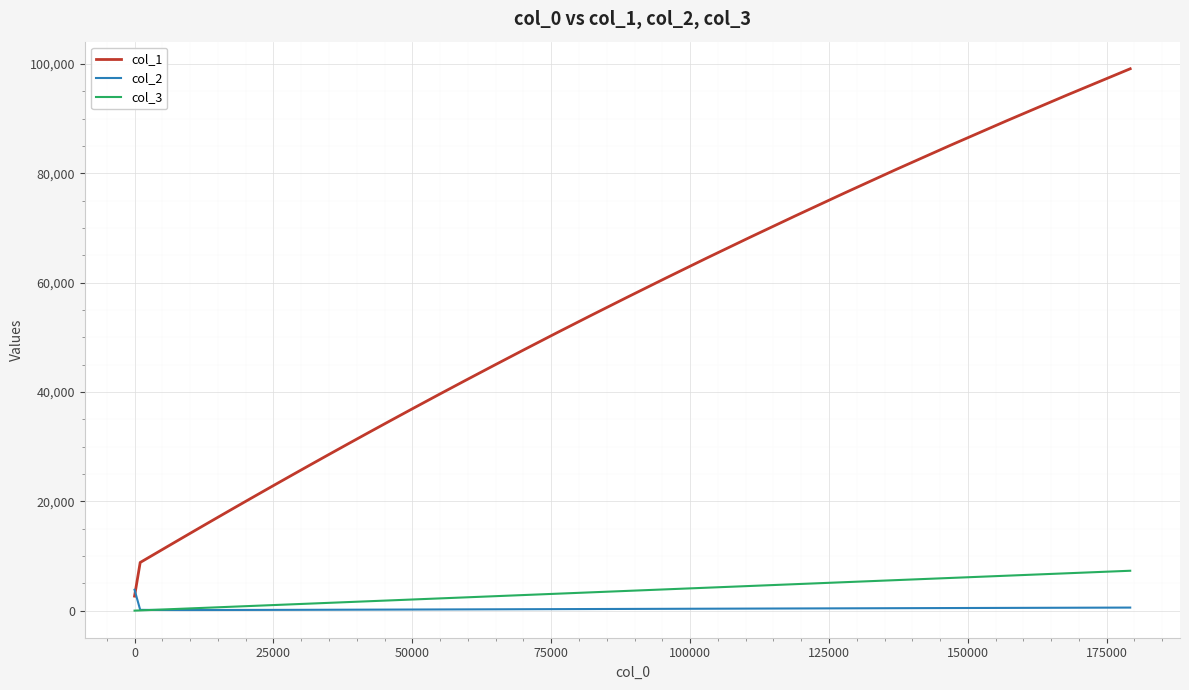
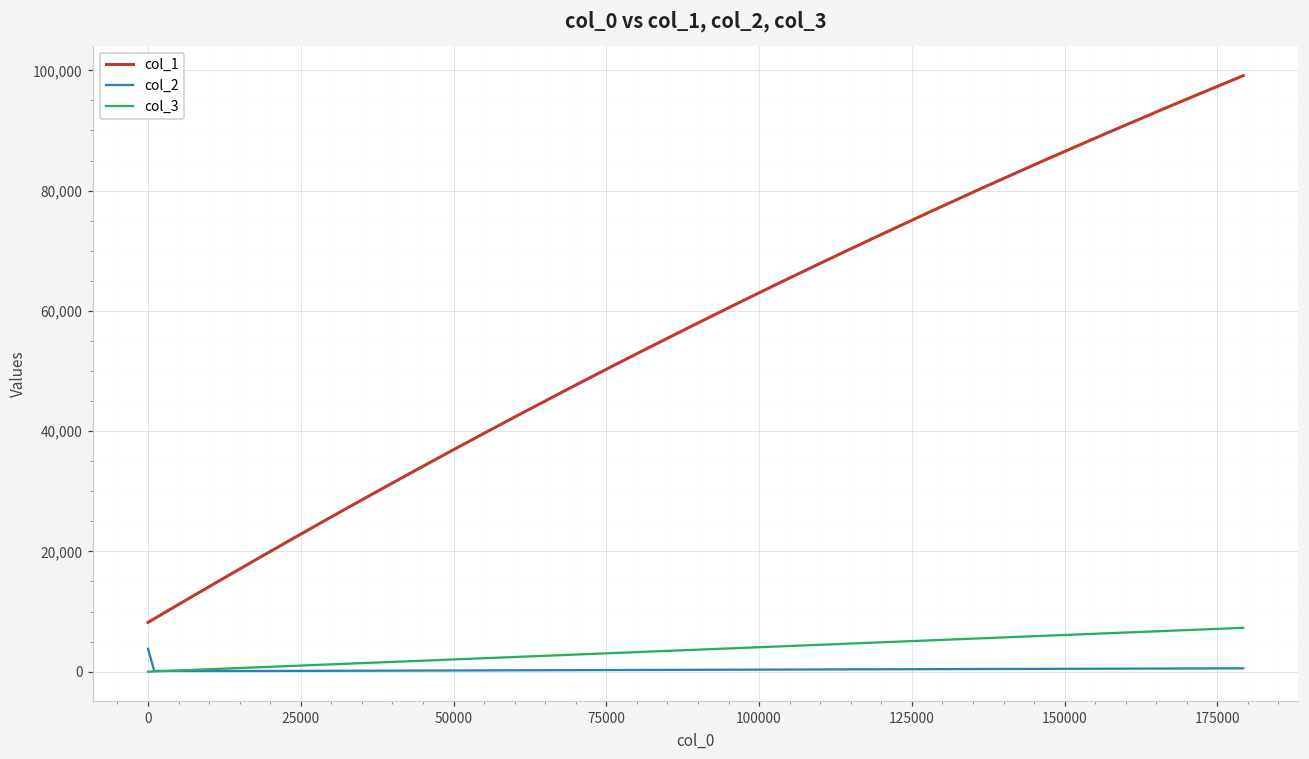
  {
    "col_1": {
-     "0": "3,000"
+     "0": "8,000"
    },
    "col_2": {
      "0": "4,000"
    },
    "col_3": {
      "0": "0"
    }
  }
